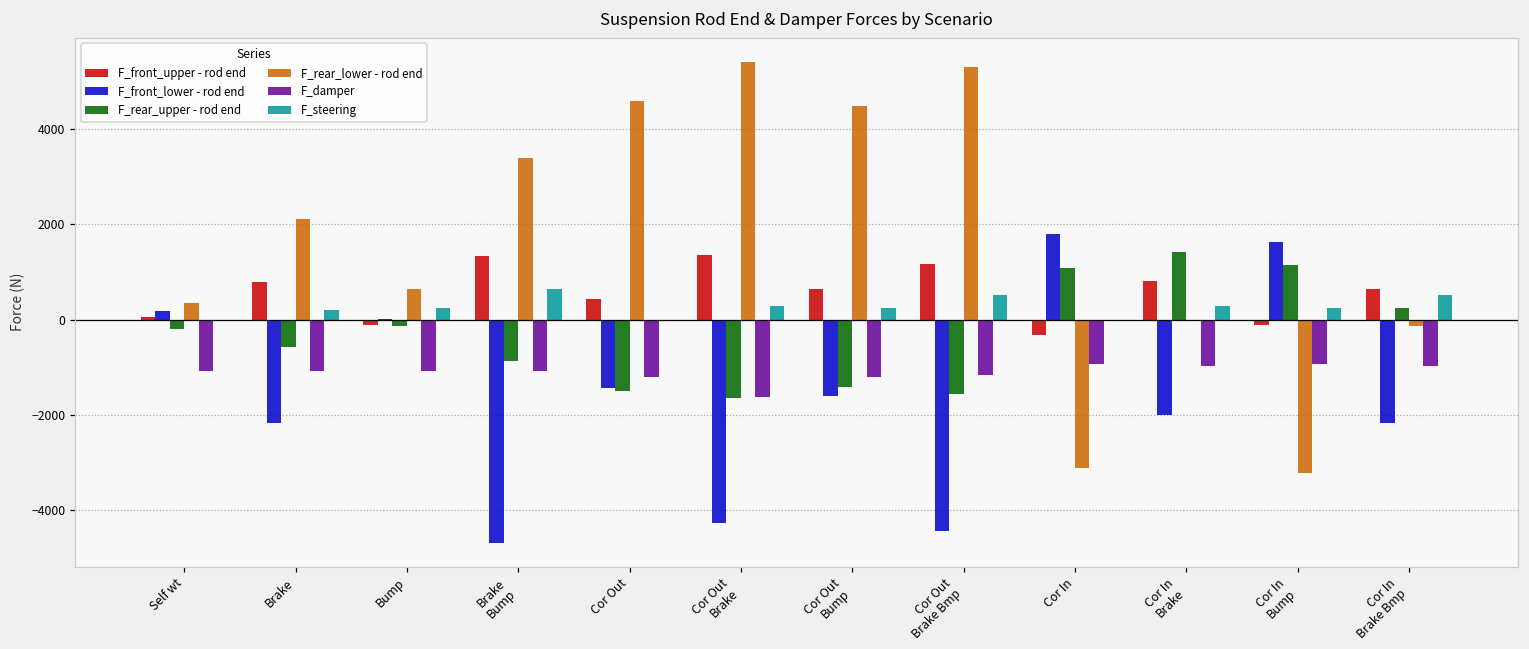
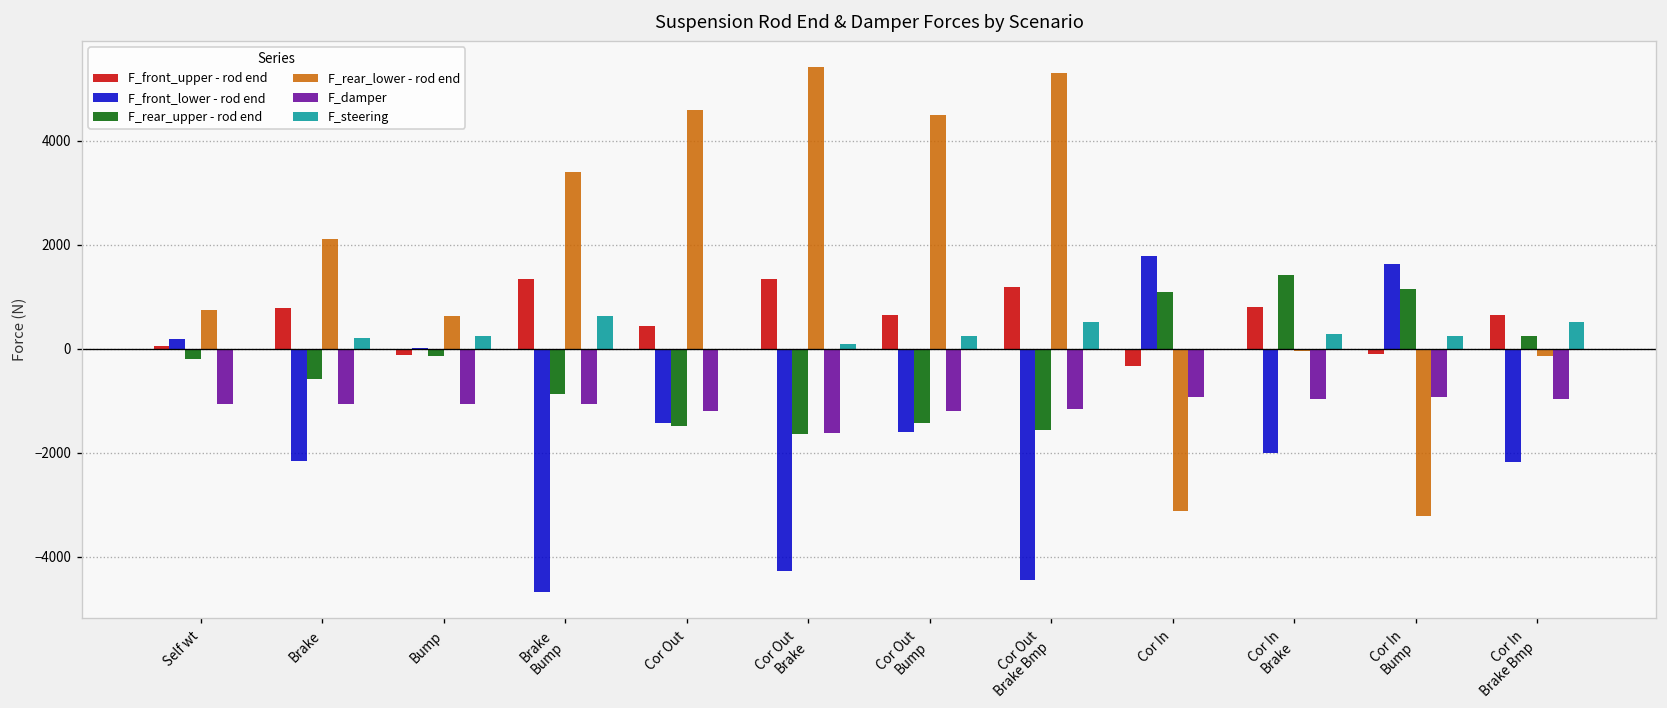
  {
    "F_front_upper - rod end": {
      "Self wt": 100,
      "Brake": 800,
      "Bump": -100,
      "Brake Bump": 1300,
      "Cor Out": 400,
      "Cor Out Brake": 1400,
      "Cor Out Bump": 600,
      "Cor Out Brake Bmp": 1200,
      "Cor In": -300,
      "Cor In Brake": 800,
      "Cor In Bump": -100,
      "Cor In Brake Bmp": 600
    },
    "F_front_lower - rod end": {
      "Self wt": 200,
      "Brake": -2200,
      "Brake Bump": -4700,
      "Cor Out": -1400,
      "Cor Out Brake": -4300,
      "Cor Out Bump": -1600,
      "Cor Out Brake Bmp": -4400,
      "Cor In": 1800,
      "Cor In Brake": -2000,
      "Cor In Bump": 1600,
      "Cor In Brake Bmp": -2200
    },
    "F_rear_upper - rod end": {
      "Self wt": -200,
      "Brake": -600,
      "Bump": -100,
      "Brake Bump": -900,
      "Cor Out": -1500,
      "Cor Out Brake": -1600,
      "Cor Out Bump": -1400,
      "Cor Out Brake Bmp": -1600,
      "Cor In": 1100,
      "Cor In Brake": 1400,
      "Cor In Bump": 1200,
      "Cor In Brake Bmp": 300
    },
    "F_rear_lower - rod end": {
-     "Self wt": 300,
+     "Self wt": 700,
      "Brake": 2100,
      "Bump": 600,
      "Brake Bump": 3400,
      "Cor Out": 4600,
      "Cor Out Brake": 5400,
      "Cor Out Bump": 4500,
      "Cor Out Brake Bmp": 5300,
      "Cor In": -3100,
      "Cor In Bump": -3200,
      "Cor In Brake Bmp": -100
    },
    "F_damper": {
      "Self wt": -1100,
      "Brake": -1100,
      "Bump": -1100,
      "Brake Bump": -1100,
      "Cor Out": -1200,
      "Cor Out Brake": -1600,
      "Cor Out Bump": -1200,
      "Cor Out Brake Bmp": -1200,
      "Cor In": -900,
      "Cor In Brake": -1000,
      "Cor In Bump": -900,
      "Cor In Brake Bmp": -1000
    },
    "F_steering": {
      "Self wt": 0,
      "Brake": 200,
      "Bump": 200,
      "Brake Bump": 600,
      "Cor Out": 0,
-     "Cor Out Brake": 300,
+     "Cor Out Brake": 100,
      "Cor Out Bump": 200,
      "Cor Out Brake Bmp": 500,
      "Cor In": 0,
      "Cor In Brake": 300,
      "Cor In Bump": 200,
      "Cor In Brake Bmp": 500
    }
  }
